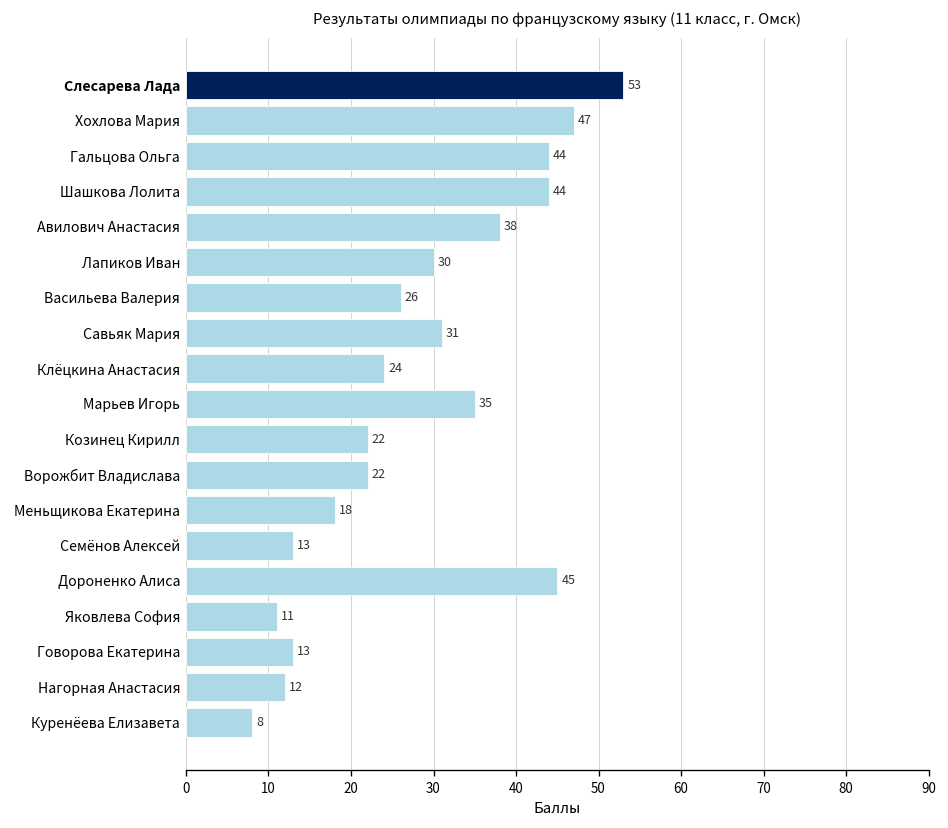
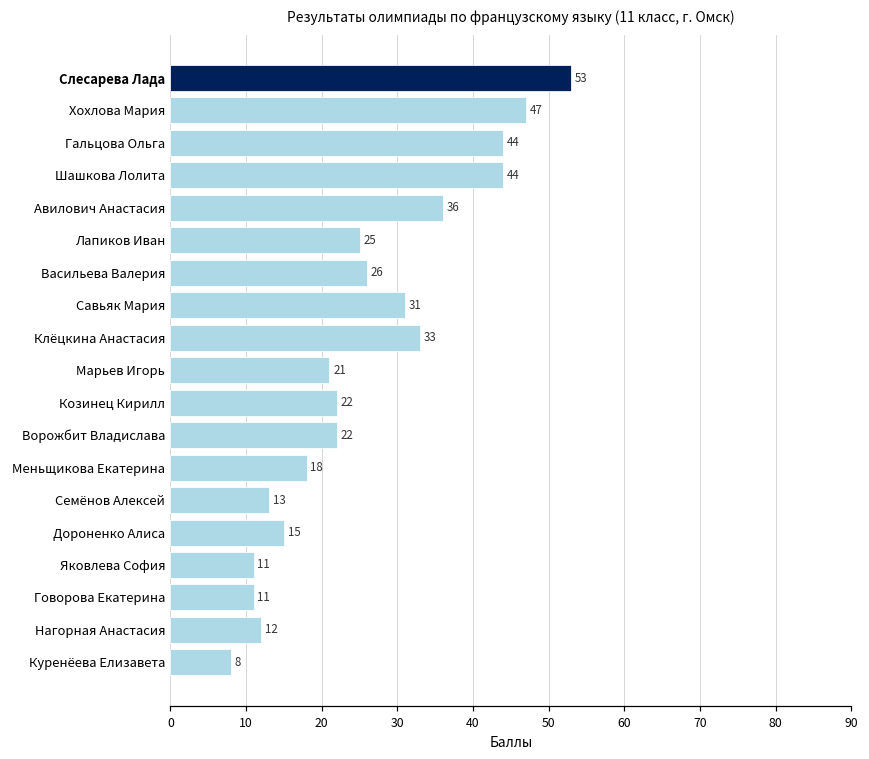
  {
    "Слесарева Лада": 53,
    "Хохлова Мария": 47,
    "Гальцова Ольга": 44,
    "Шашкова Лолита": 44,
-   "Авилович Анастасия": 38,
-   "Лапиков Иван": 30,
+   "Авилович Анастасия": 36,
+   "Лапиков Иван": 25,
    "Васильева Валерия": 26,
    "Савьяк Мария": 31,
-   "Клёцкина Анастасия": 24,
-   "Марьев Игорь": 35,
+   "Клёцкина Анастасия": 33,
+   "Марьев Игорь": 21,
    "Козинец Кирилл": 22,
    "Ворожбит Владислава": 22,
    "Меньщикова Екатерина": 18,
    "Семёнов Алексей": 13,
-   "Дороненко Алиса": 45,
+   "Дороненко Алиса": 15,
    "Яковлева София": 11,
-   "Говорова Екатерина": 13,
+   "Говорова Екатерина": 11,
    "Нагорная Анастасия": 12,
    "Куренёева Елизавета": 8
  }
